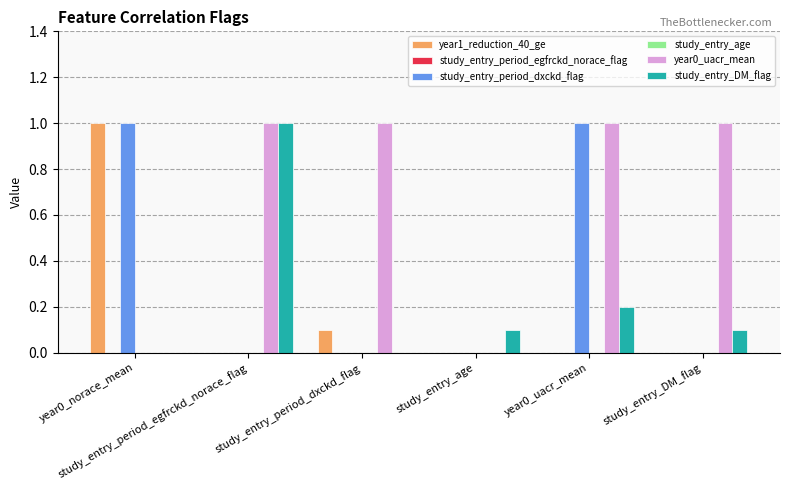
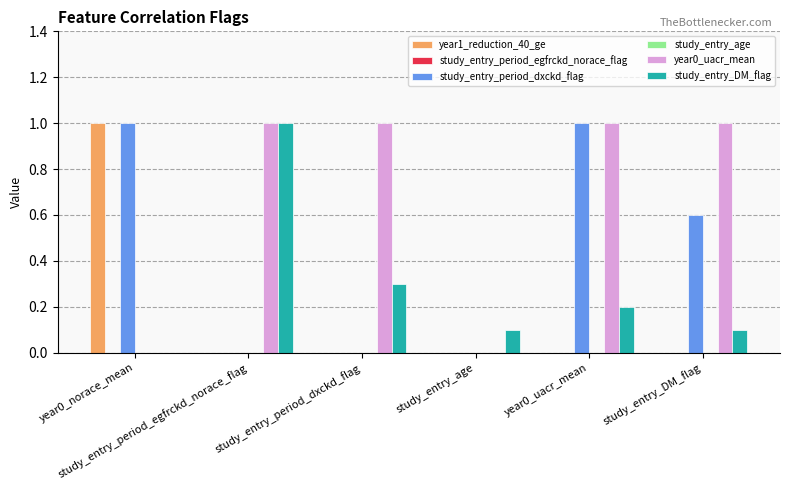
  {
    "year1_reduction_40_ge": {
      "year0_norace_mean": 1.0,
      "study_entry_period_egfrckd_norace_flag": 0.0,
-     "study_entry_period_dxckd_flag": 0.1,
+     "study_entry_period_dxckd_flag": 0.0,
      "study_entry_age": 0.0,
      "year0_uacr_mean": 0.0,
      "study_entry_DM_flag": 0.0
    },
    "study_entry_period_egfrckd_norace_flag": {
      "year0_norace_mean": 0.0,
      "study_entry_period_egfrckd_norace_flag": 0.0,
      "study_entry_period_dxckd_flag": 0.0,
      "study_entry_age": 0.0,
      "year0_uacr_mean": 0.0,
      "study_entry_DM_flag": 0.0
    },
    "study_entry_period_dxckd_flag": {
      "year0_norace_mean": 1.0,
      "study_entry_period_egfrckd_norace_flag": 0.0,
      "study_entry_period_dxckd_flag": 0.0,
      "study_entry_age": 0.0,
      "year0_uacr_mean": 1.0,
-     "study_entry_DM_flag": 0.0
+     "study_entry_DM_flag": 0.6
    },
    "study_entry_age": {
      "year0_norace_mean": 0.0,
      "study_entry_period_egfrckd_norace_flag": 0.0,
      "study_entry_period_dxckd_flag": 0.0,
      "study_entry_age": 0.0,
      "year0_uacr_mean": 0.0,
      "study_entry_DM_flag": 0.0
    },
    "year0_uacr_mean": {
      "year0_norace_mean": 0.0,
      "study_entry_period_egfrckd_norace_flag": 1.0,
      "study_entry_period_dxckd_flag": 1.0,
      "study_entry_age": 0.0,
      "year0_uacr_mean": 1.0,
      "study_entry_DM_flag": 1.0
    },
    "study_entry_DM_flag": {
      "year0_norace_mean": 0.0,
      "study_entry_period_egfrckd_norace_flag": 1.0,
-     "study_entry_period_dxckd_flag": 0.0,
+     "study_entry_period_dxckd_flag": 0.3,
      "study_entry_age": 0.1,
      "year0_uacr_mean": 0.2,
      "study_entry_DM_flag": 0.1
    }
  }
